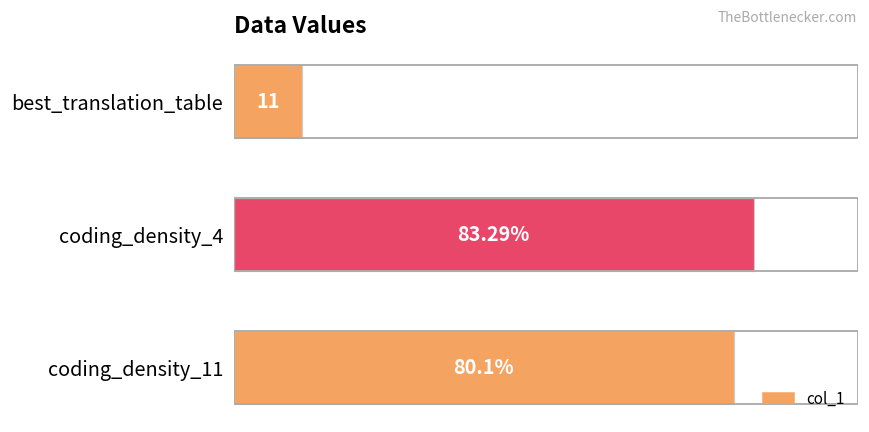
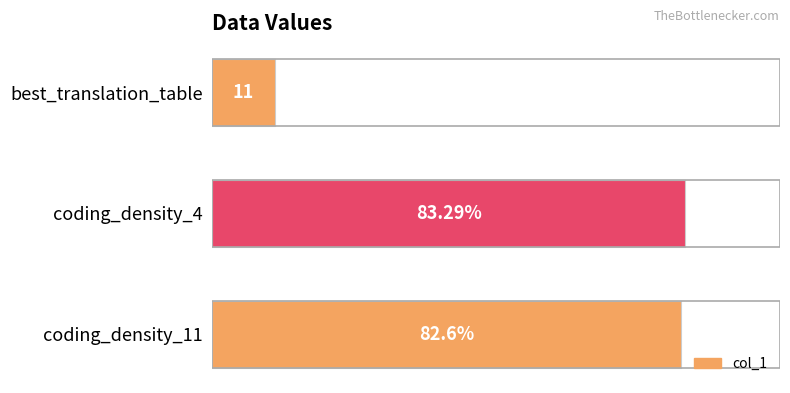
  {
    "best_translation_table": "11",
    "coding_density_4": "83.29%",
-   "coding_density_11": "80.1%"
+   "coding_density_11": "82.6%"
  }
